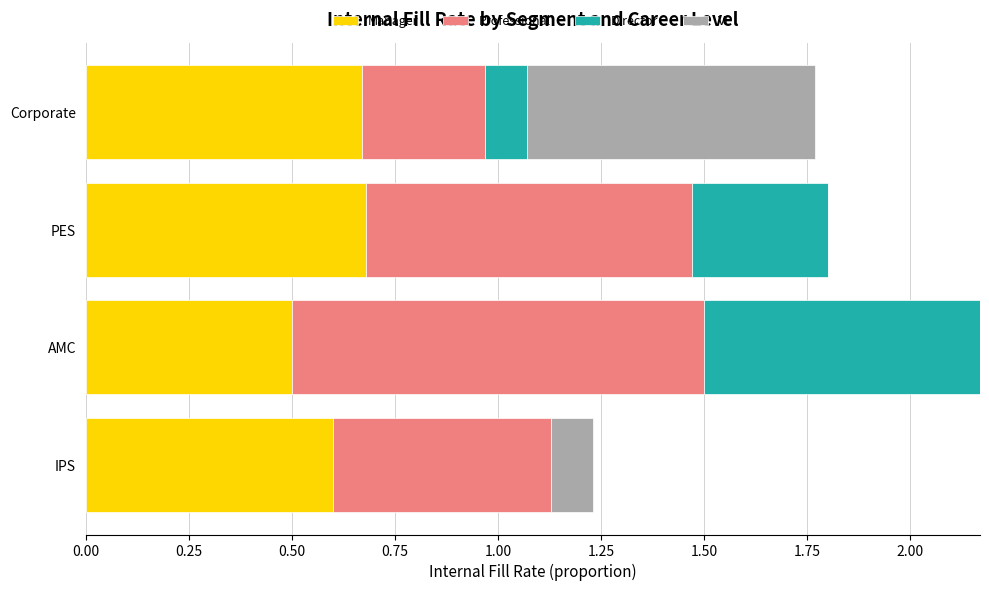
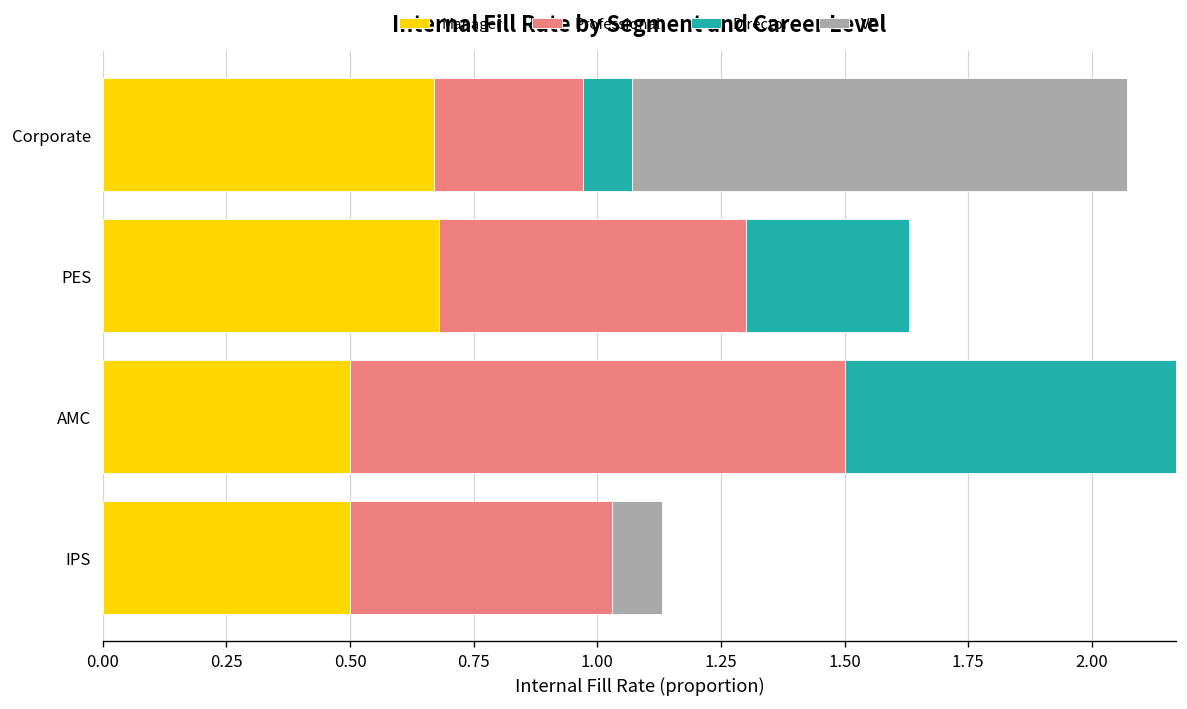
  {
    "Manager": {
      "Corporate": 0.67,
      "PES": 0.68,
      "AMC": 0.5,
-     "IPS": 0.6
+     "IPS": 0.5
    },
    "Professional": {
      "Corporate": 0.30,
-     "PES": 0.79,
+     "PES": 0.62,
      "AMC": 1.00,
      "IPS": 0.53
    },
    "Director": {
      "Corporate": 0.10,
      "PES": 0.33,
      "AMC": 0.67,
      "IPS": 0.00
    },
    "VP": {
-     "Corporate": 0.7,
+     "Corporate": 1.0,
      "PES": 0.0,
      "AMC": 0.0,
      "IPS": 0.1
    }
  }
